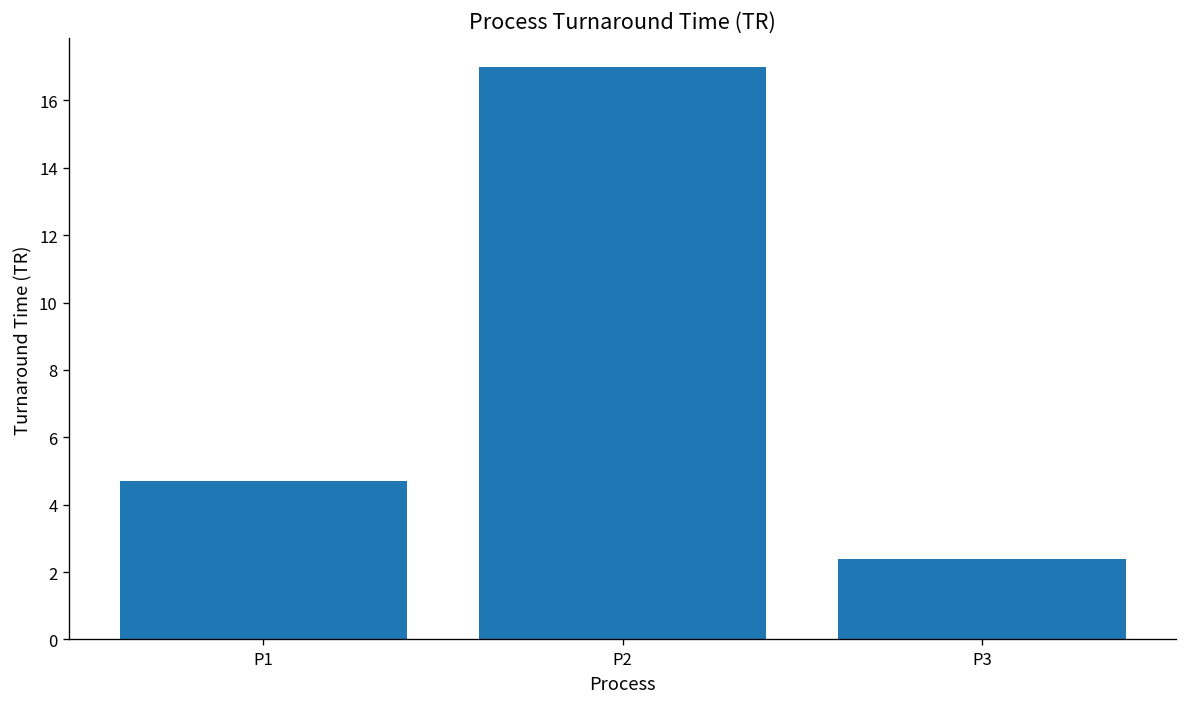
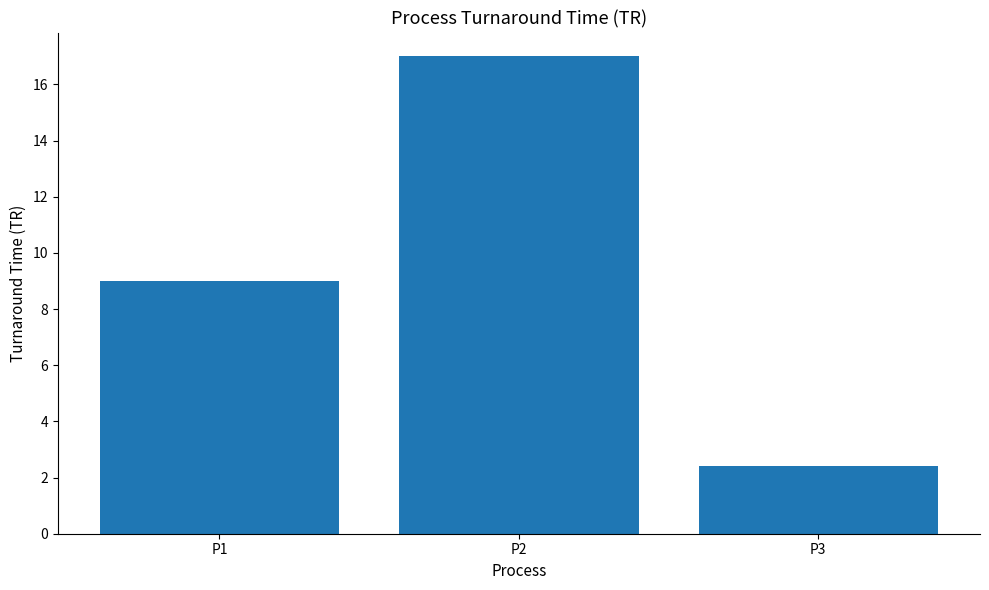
  {
-   "P1": 4.7,
+   "P1": 9.0,
    "P2": 17.0,
    "P3": 2.4
  }
